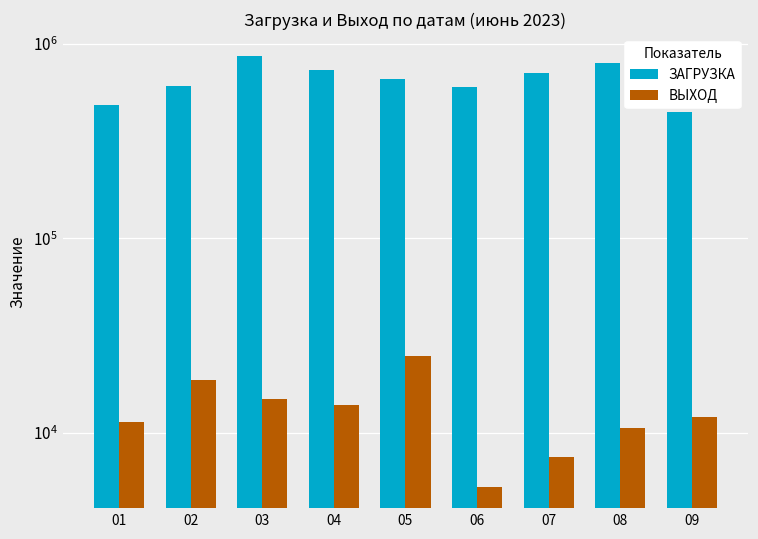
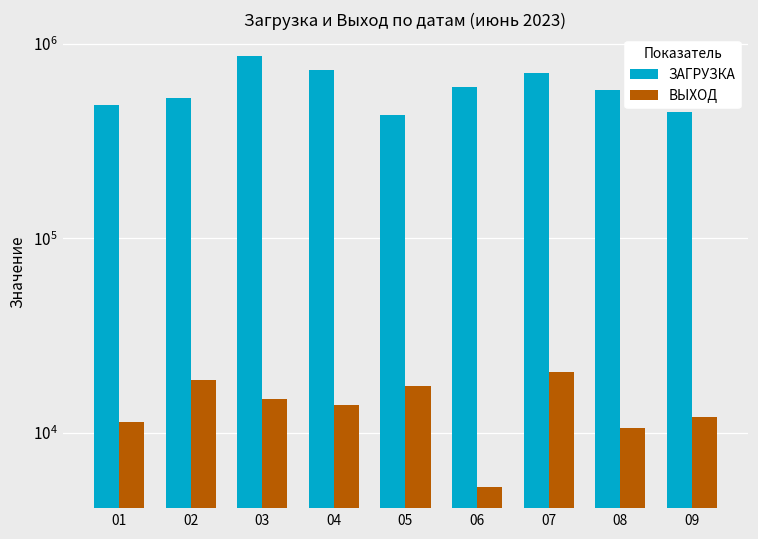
  {
    "ЗАГРУЗКА": {
      "01": 490000,
-     "02": 610000,
+     "02": 530000,
      "03": 900000,
      "04": 740000,
-     "05": 660000,
+     "05": 430000,
      "06": 600000,
      "07": 710000,
-     "08": 800000,
+     "08": 580000,
      "09": 450000
    },
    "ВЫХОД": {
      "01": 11000,
      "02": 19000,
      "03": 15000,
      "04": 14000,
-     "05": 25000,
+     "05": 17000,
      "06": 5300,
-     "07": 7500,
+     "07": 21000,
      "08": 11000,
      "09": 12000
    }
  }
